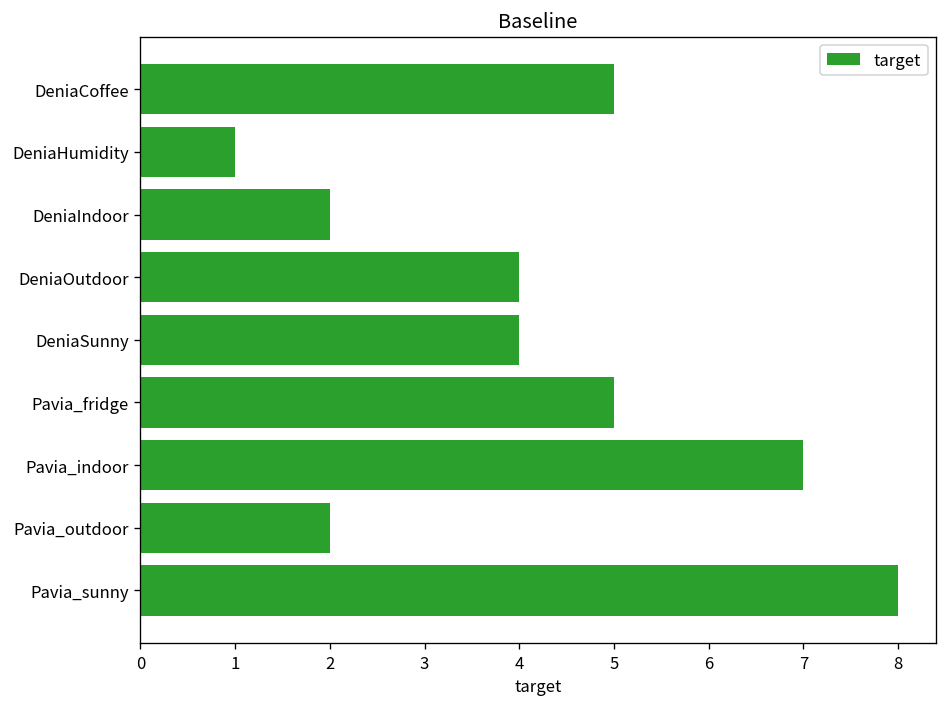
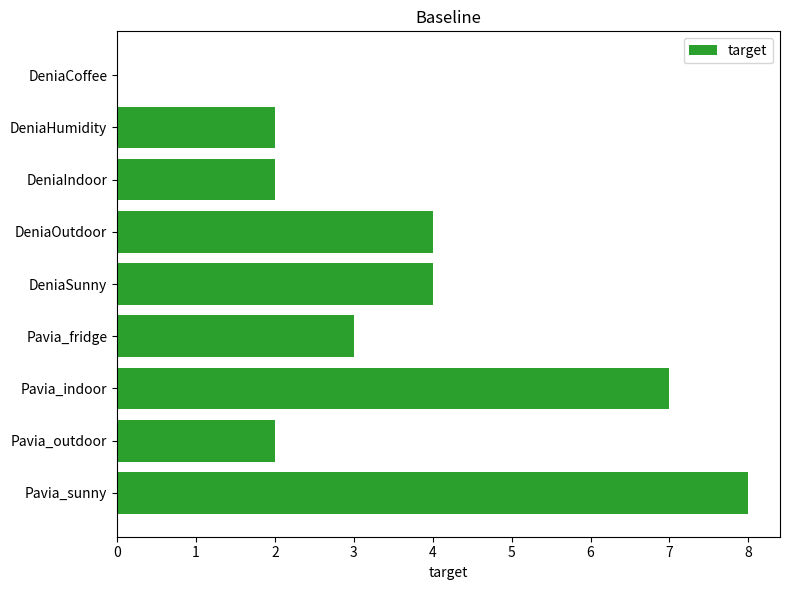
  {
-   "DeniaCoffee": 5,
-   "DeniaHumidity": 1,
+   "DeniaCoffee": 0,
+   "DeniaHumidity": 2,
    "DeniaIndoor": 2,
    "DeniaOutdoor": 4,
    "DeniaSunny": 4,
-   "Pavia_fridge": 5,
+   "Pavia_fridge": 3,
    "Pavia_indoor": 7,
    "Pavia_outdoor": 2,
    "Pavia_sunny": 8
  }
